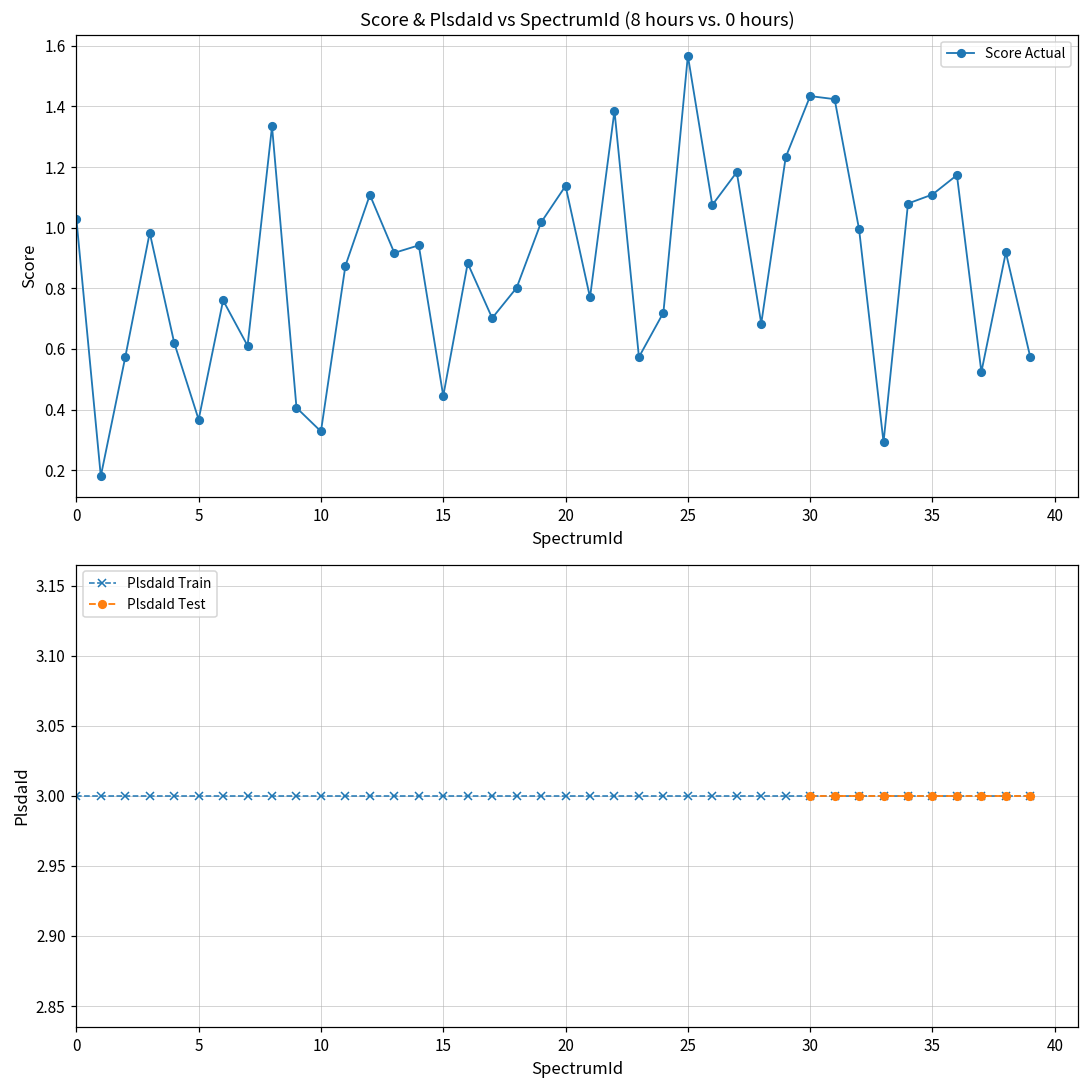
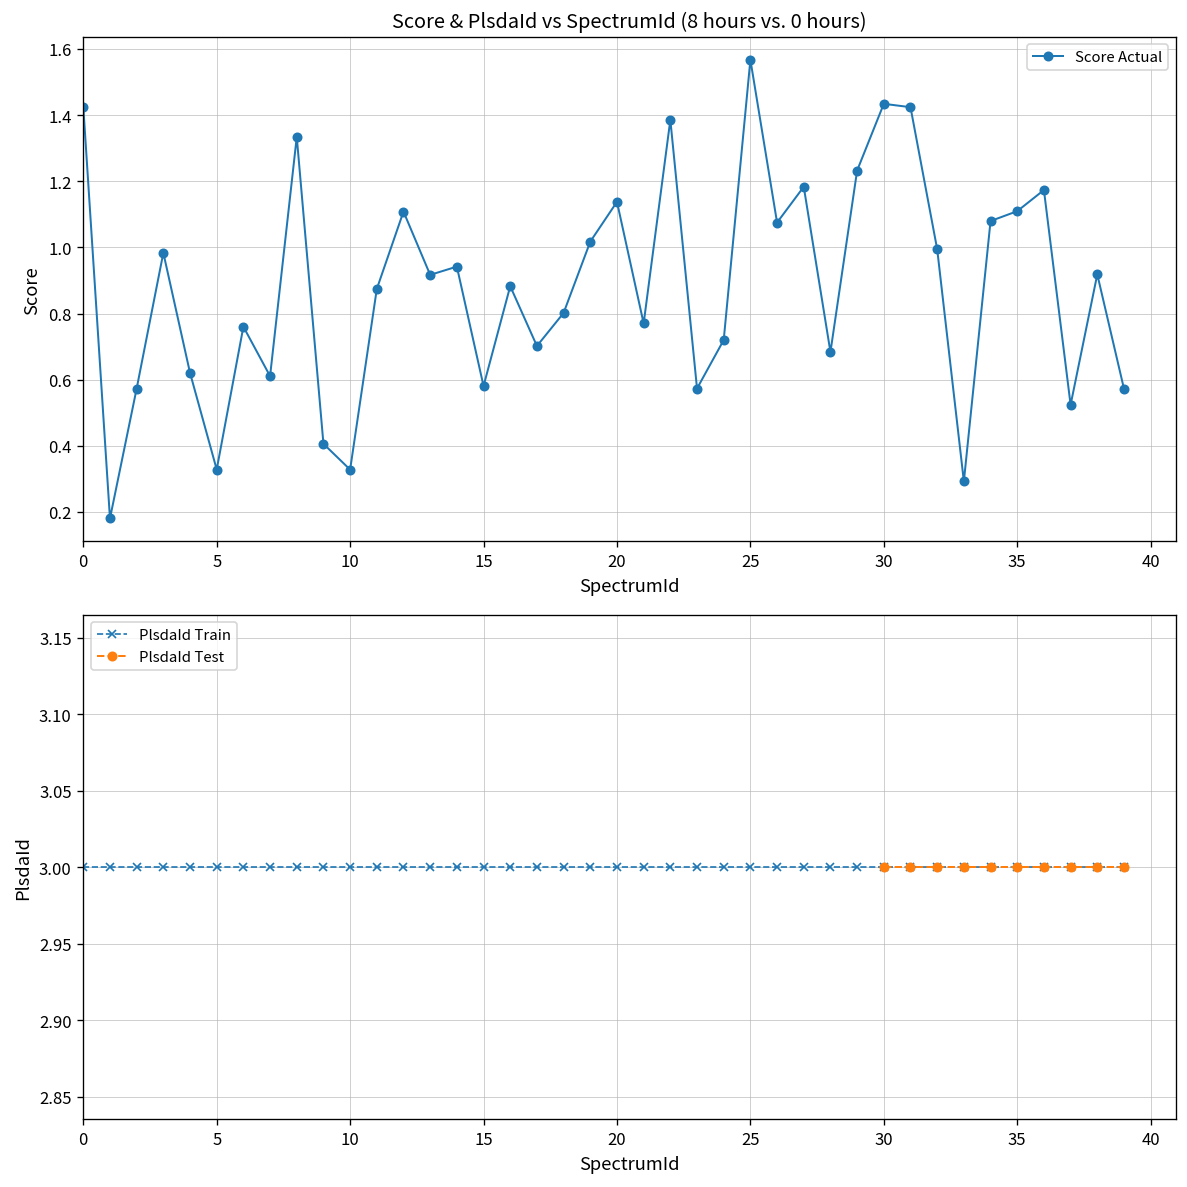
  {
    "Score & PlsdaId vs SpectrumId (8 hours vs. 0 hours)": {
-     "0": 1.03,
-     "5": 0.37,
+     "0": 1.43,
+     "5": 0.33,
      "10": 0.33,
-     "15": 0.44,
+     "15": 0.58,
      "20": 1.14,
      "25": 1.57,
      "30": 1.43,
      "35": 1.11
    }
  }
